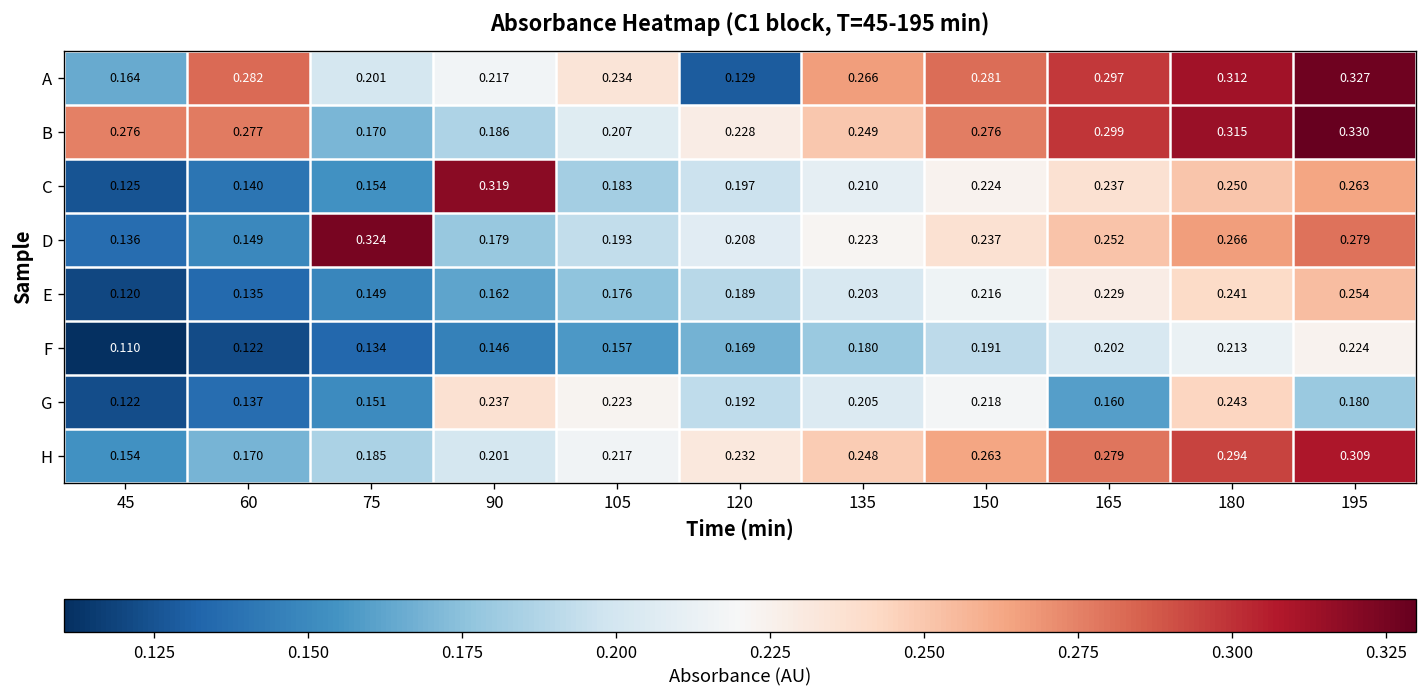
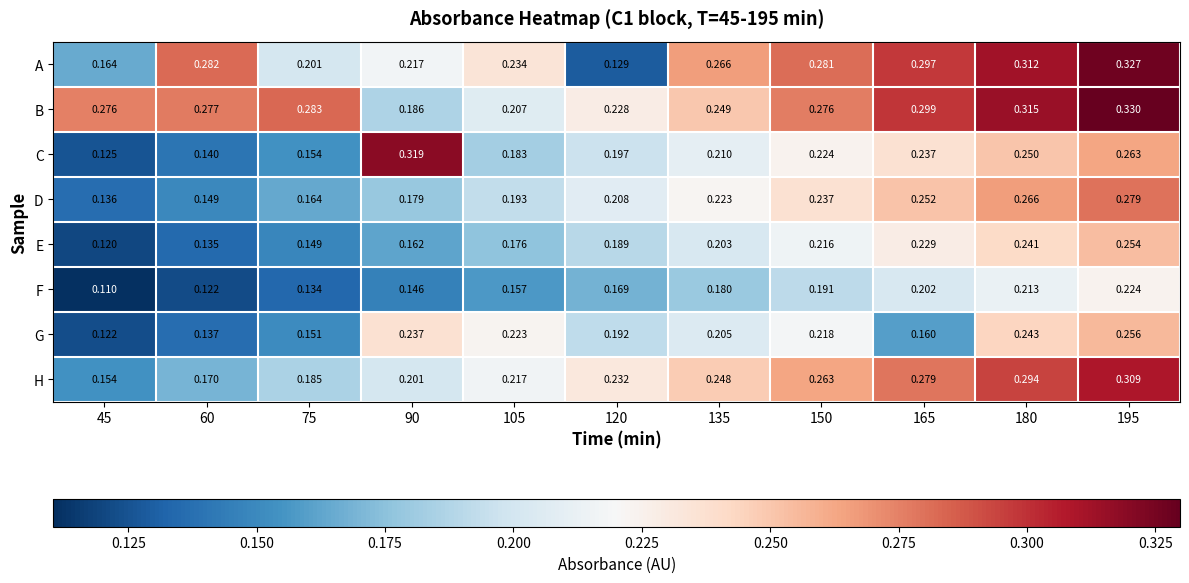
  {
    "A": {
      "45": 0.164,
      "60": 0.282,
      "75": 0.201,
      "90": 0.217,
      "105": 0.234,
      "120": 0.129,
      "135": 0.266,
      "150": 0.281,
      "165": 0.297,
      "180": 0.312,
      "195": 0.327
    },
    "B": {
      "45": 0.276,
      "60": 0.277,
-     "75": 0.170,
+     "75": 0.283,
      "90": 0.186,
      "105": 0.207,
      "120": 0.228,
      "135": 0.249,
      "150": 0.276,
      "165": 0.299,
      "180": 0.315,
      "195": 0.330
    },
    "C": {
      "45": 0.125,
      "60": 0.140,
      "75": 0.154,
      "90": 0.319,
      "105": 0.183,
      "120": 0.197,
      "135": 0.210,
      "150": 0.224,
      "165": 0.237,
      "180": 0.250,
      "195": 0.263
    },
    "D": {
      "45": 0.136,
      "60": 0.149,
-     "75": 0.324,
+     "75": 0.164,
      "90": 0.179,
      "105": 0.193,
      "120": 0.208,
      "135": 0.223,
      "150": 0.237,
      "165": 0.252,
      "180": 0.266,
      "195": 0.279
    },
    "E": {
      "45": 0.120,
      "60": 0.135,
      "75": 0.149,
      "90": 0.162,
      "105": 0.176,
      "120": 0.189,
      "135": 0.203,
      "150": 0.216,
      "165": 0.229,
      "180": 0.241,
      "195": 0.254
    },
    "F": {
      "45": 0.110,
      "60": 0.122,
      "75": 0.134,
      "90": 0.146,
      "105": 0.157,
      "120": 0.169,
      "135": 0.180,
      "150": 0.191,
      "165": 0.202,
      "180": 0.213,
      "195": 0.224
    },
    "G": {
      "45": 0.122,
      "60": 0.137,
      "75": 0.151,
      "90": 0.237,
      "105": 0.223,
      "120": 0.192,
      "135": 0.205,
      "150": 0.218,
      "165": 0.160,
      "180": 0.243,
-     "195": 0.180
+     "195": 0.256
    },
    "H": {
      "45": 0.154,
      "60": 0.170,
      "75": 0.185,
      "90": 0.201,
      "105": 0.217,
      "120": 0.232,
      "135": 0.248,
      "150": 0.263,
      "165": 0.279,
      "180": 0.294,
      "195": 0.309
    }
  }
